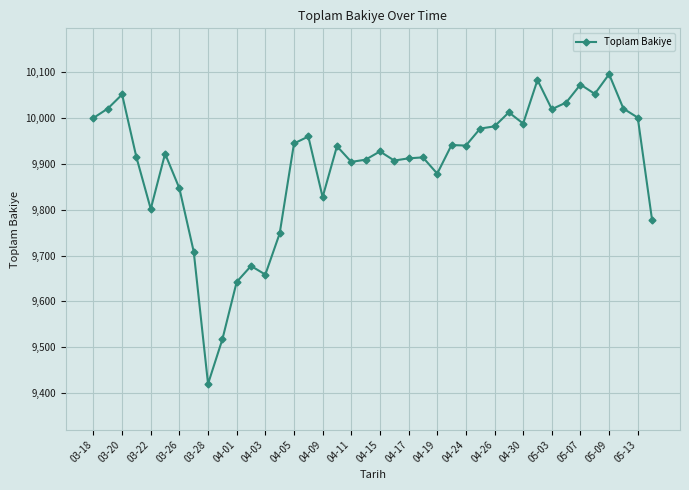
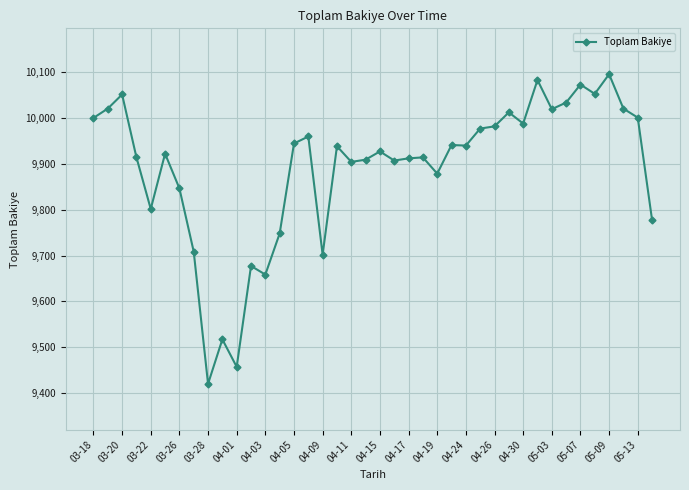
  {
    "03-18": "10,000",
    "03-20": "10,050",
    "03-22": "9,800",
    "03-26": "9,850",
    "03-28": "9,420",
-   "04-01": "9,640",
+   "04-01": "9,460",
    "04-03": "9,660",
    "04-05": "9,940",
-   "04-09": "9,830",
+   "04-09": "9,700",
    "04-11": "9,900",
    "04-15": "9,930",
    "04-17": "9,910",
    "04-19": "9,880",
    "04-24": "9,940",
    "04-26": "9,980",
    "04-30": "9,990",
    "05-03": "10,020",
    "05-07": "10,070",
    "05-09": "10,100",
    "05-13": "10,000"
  }
